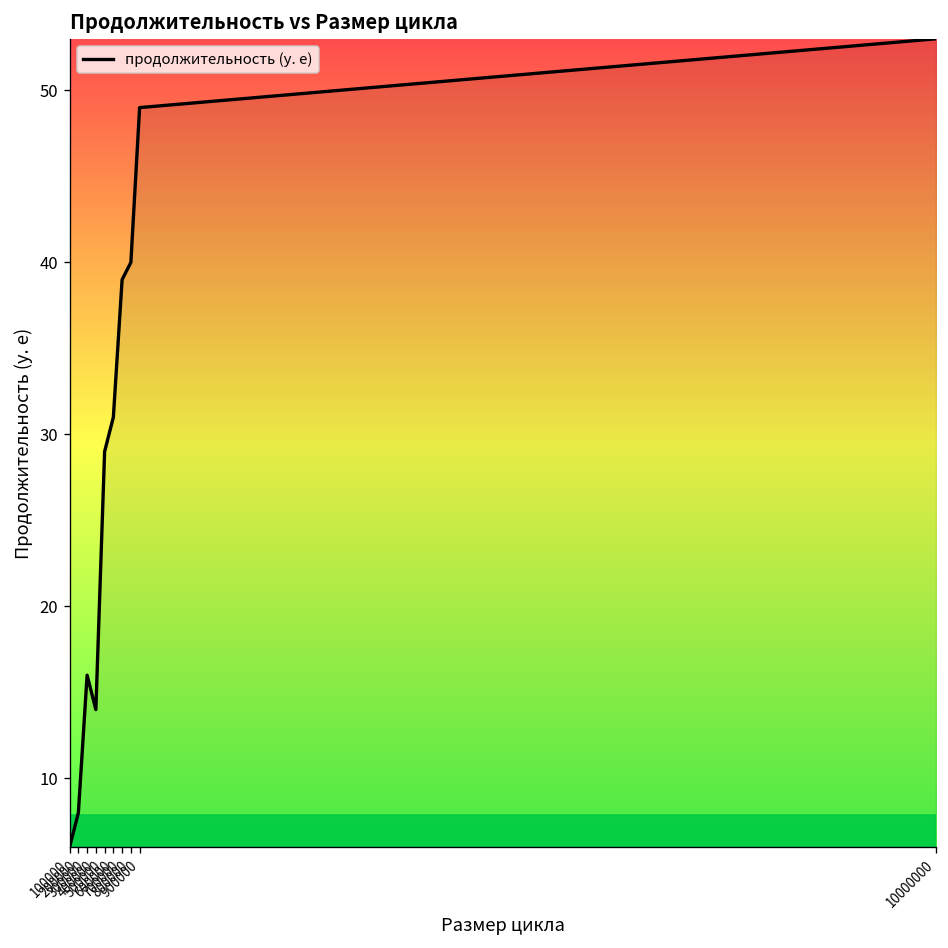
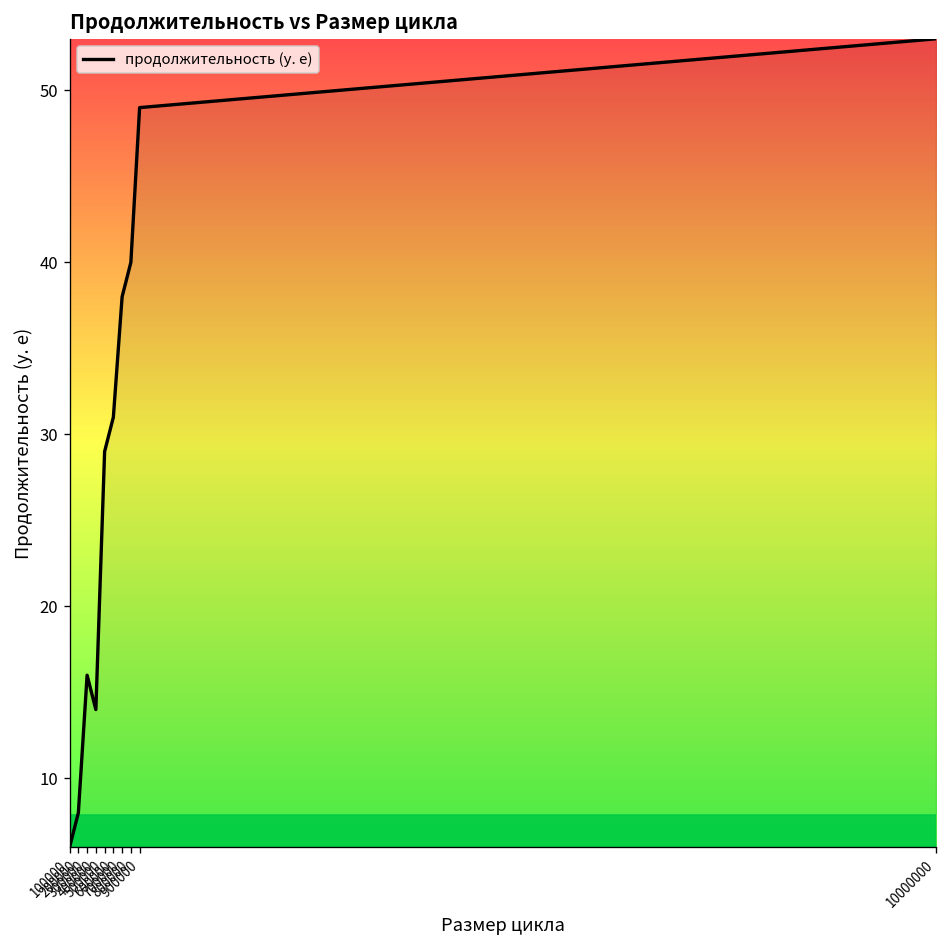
  {
    "200000": 8,
    "300000": 16,
    "400000": 14,
    "500000": 29,
    "600000": 31,
-   "700000": 39,
+   "700000": 38,
    "800000": 40,
    "900000": 49,
    "10000000": 53
  }
